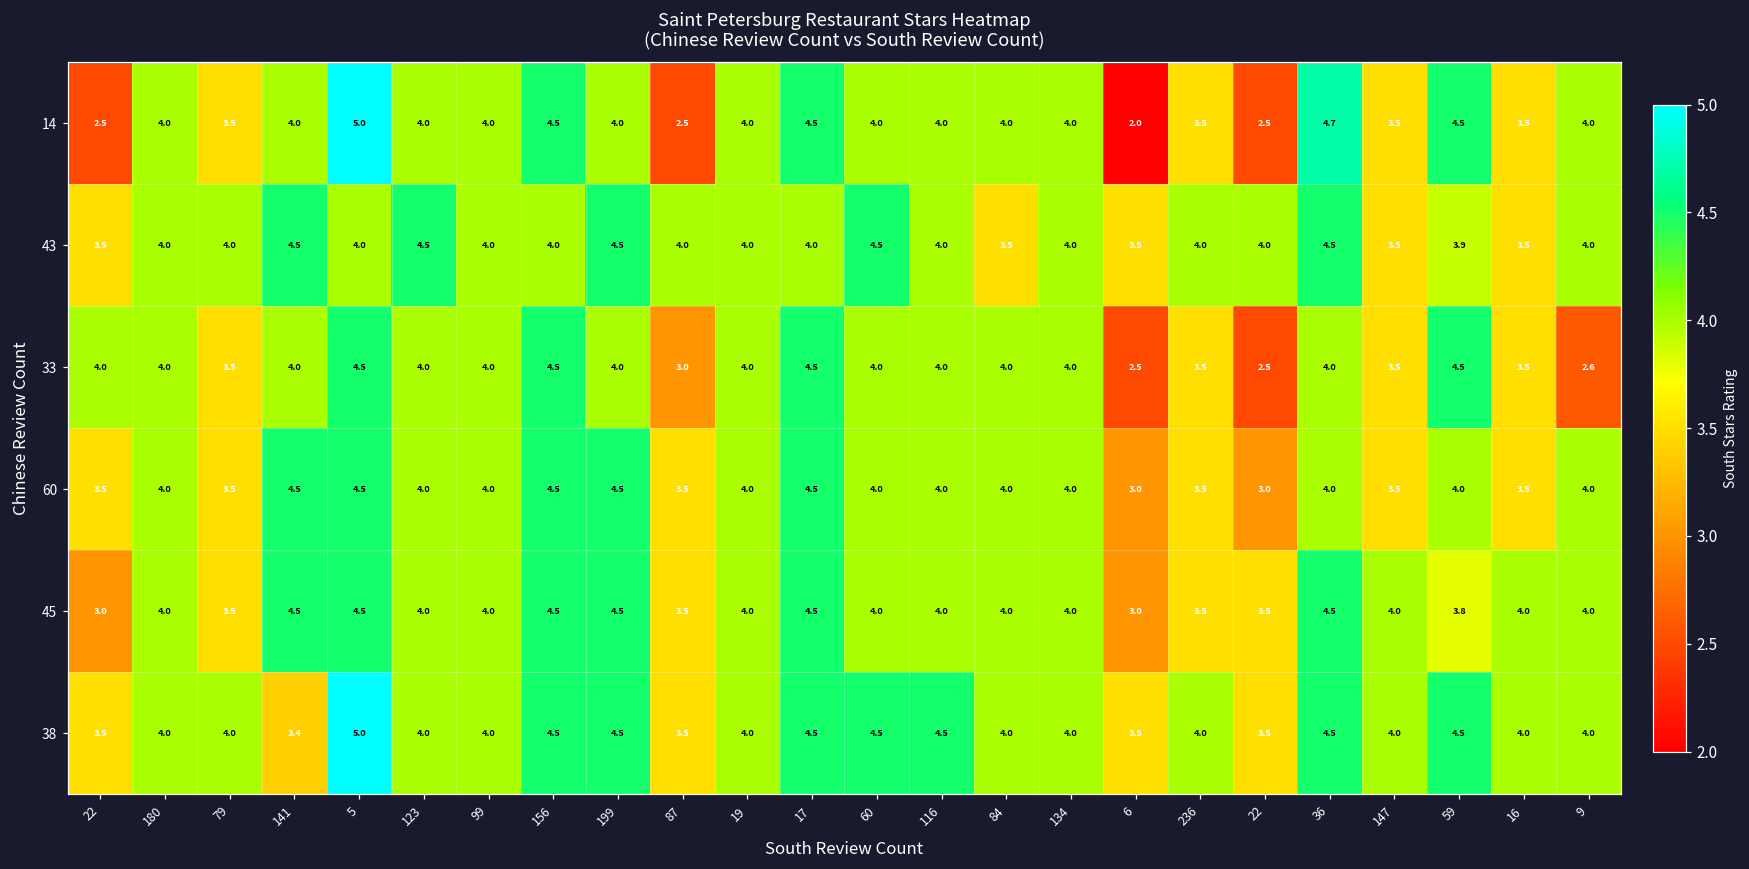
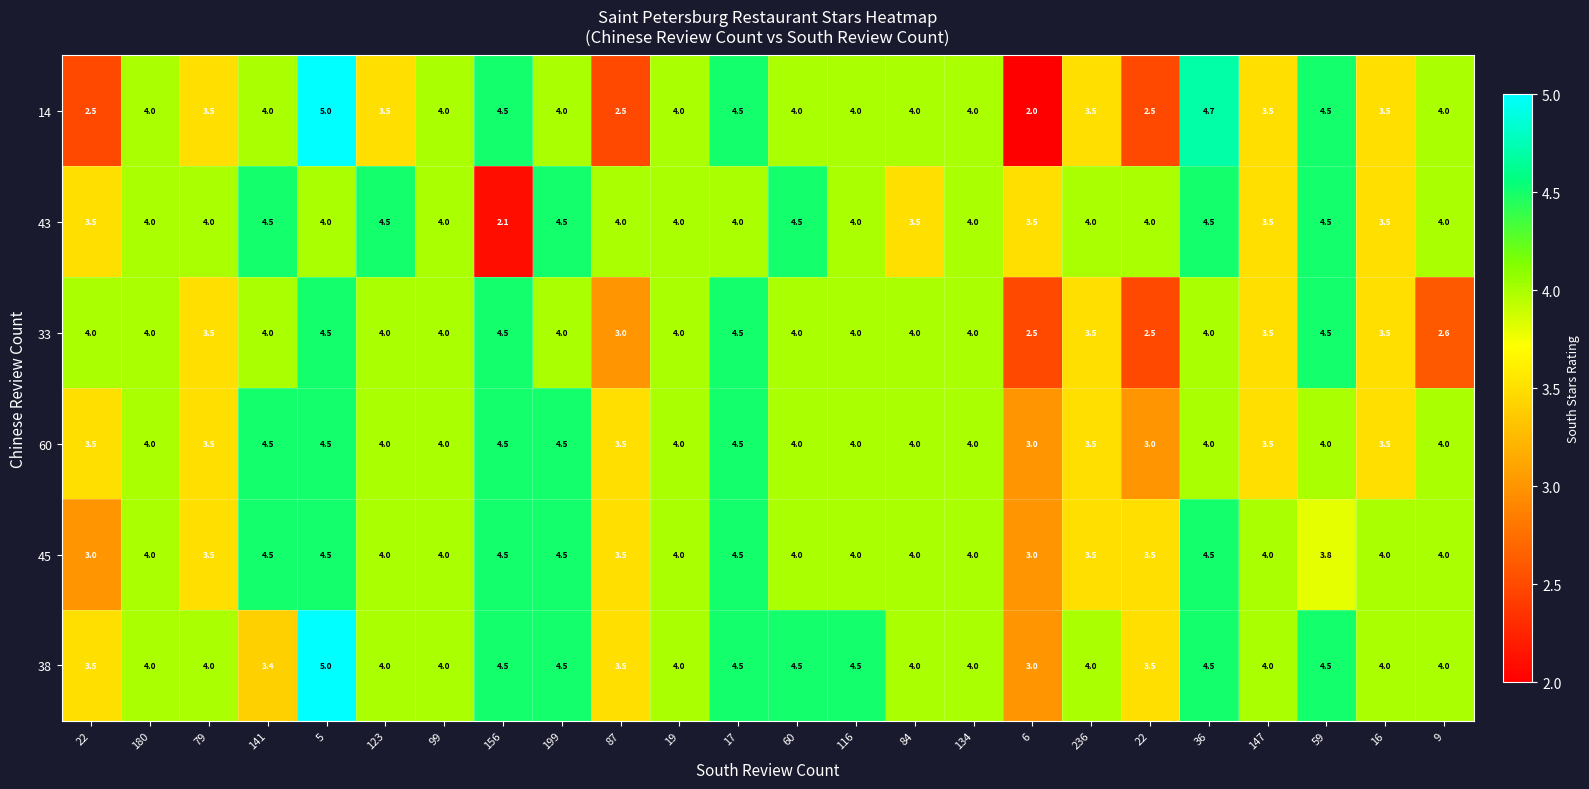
  {
    "14": {
      "180": 4.0,
      "79": 3.5,
      "141": 4.0,
      "5": 5.0,
-     "123": 4.0,
+     "123": 3.5,
      "99": 4.0,
      "156": 4.5,
      "199": 4.0,
      "87": 2.5,
      "19": 4.0,
      "17": 4.5,
      "60": 4.0,
      "116": 4.0,
      "84": 4.0,
      "134": 4.0,
      "6": 2.0,
      "236": 3.5,
      "36": 4.7,
      "147": 3.5,
      "59": 4.5,
      "16": 3.5,
      "9": 4.0
    },
    "43": {
      "180": 4.0,
      "79": 4.0,
      "141": 4.5,
      "5": 4.0,
      "123": 4.5,
      "99": 4.0,
-     "156": 4.0,
+     "156": 2.1,
      "199": 4.5,
      "87": 4.0,
      "19": 4.0,
      "17": 4.0,
      "60": 4.5,
      "116": 4.0,
      "84": 3.5,
      "134": 4.0,
      "6": 3.5,
      "236": 4.0,
      "36": 4.5,
      "147": 3.5,
-     "59": 3.9,
+     "59": 4.5,
      "16": 3.5,
      "9": 4.0
    },
    "33": {
      "180": 4.0,
      "79": 3.5,
      "141": 4.0,
      "5": 4.5,
      "123": 4.0,
      "99": 4.0,
      "156": 4.5,
      "199": 4.0,
      "87": 3.0,
      "19": 4.0,
      "17": 4.5,
      "60": 4.0,
      "116": 4.0,
      "84": 4.0,
      "134": 4.0,
      "6": 2.5,
      "236": 3.5,
      "36": 4.0,
      "147": 3.5,
      "59": 4.5,
      "16": 3.5,
      "9": 2.6
    },
    "60": {
      "180": 4.0,
      "79": 3.5,
      "141": 4.5,
      "5": 4.5,
      "123": 4.0,
      "99": 4.0,
      "156": 4.5,
      "199": 4.5,
      "87": 3.5,
      "19": 4.0,
      "17": 4.5,
      "60": 4.0,
      "116": 4.0,
      "84": 4.0,
      "134": 4.0,
      "6": 3.0,
      "236": 3.5,
      "36": 4.0,
      "147": 3.5,
      "59": 4.0,
      "16": 3.5,
      "9": 4.0
    },
    "45": {
      "180": 4.0,
      "79": 3.5,
      "141": 4.5,
      "5": 4.5,
      "123": 4.0,
      "99": 4.0,
      "156": 4.5,
      "199": 4.5,
      "87": 3.5,
      "19": 4.0,
      "17": 4.5,
      "60": 4.0,
      "116": 4.0,
      "84": 4.0,
      "134": 4.0,
      "6": 3.0,
      "236": 3.5,
      "36": 4.5,
      "147": 4.0,
      "59": 3.8,
      "16": 4.0,
      "9": 4.0
    },
    "38": {
      "180": 4.0,
      "79": 4.0,
      "141": 3.4,
      "5": 5.0,
      "123": 4.0,
      "99": 4.0,
      "156": 4.5,
      "199": 4.5,
      "87": 3.5,
      "19": 4.0,
      "17": 4.5,
      "60": 4.5,
      "116": 4.5,
      "84": 4.0,
      "134": 4.0,
-     "6": 3.5,
+     "6": 3.0,
      "236": 4.0,
      "36": 4.5,
      "147": 4.0,
      "59": 4.5,
      "16": 4.0,
      "9": 4.0
    }
  }
